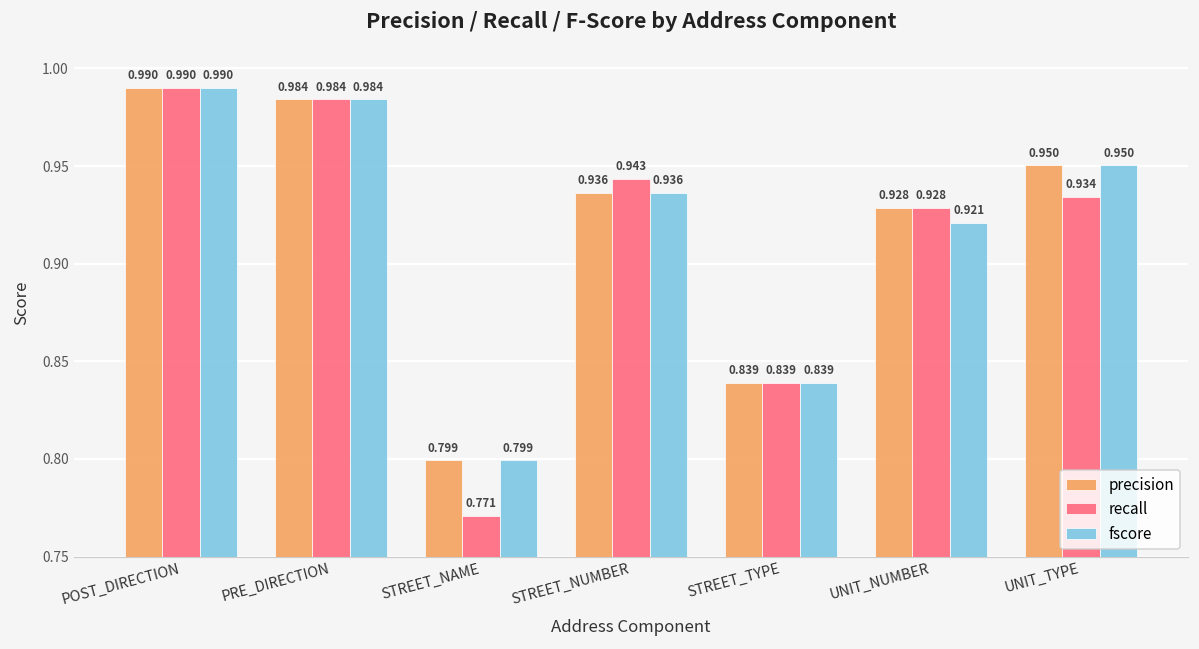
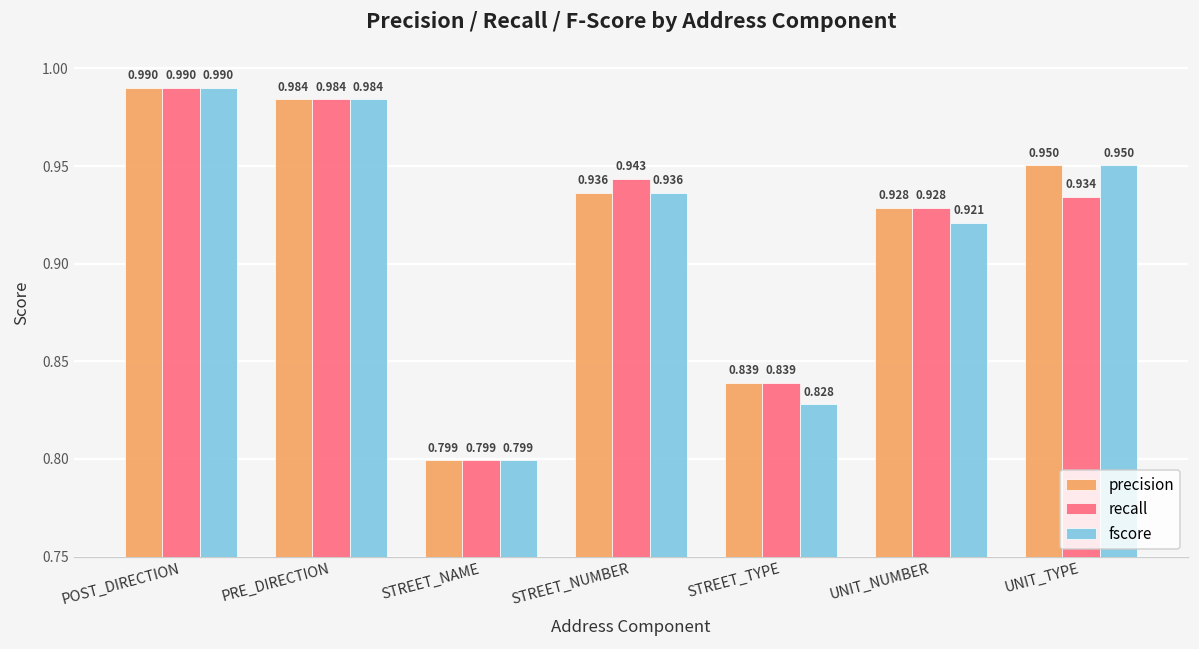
  {
    "precision": {
      "POST_DIRECTION": 0.990,
      "PRE_DIRECTION": 0.984,
      "STREET_NAME": 0.799,
      "STREET_NUMBER": 0.936,
      "STREET_TYPE": 0.839,
      "UNIT_NUMBER": 0.928,
      "UNIT_TYPE": 0.950
    },
    "recall": {
      "POST_DIRECTION": 0.990,
      "PRE_DIRECTION": 0.984,
-     "STREET_NAME": 0.771,
+     "STREET_NAME": 0.799,
      "STREET_NUMBER": 0.943,
      "STREET_TYPE": 0.839,
      "UNIT_NUMBER": 0.928,
      "UNIT_TYPE": 0.934
    },
    "fscore": {
      "POST_DIRECTION": 0.990,
      "PRE_DIRECTION": 0.984,
      "STREET_NAME": 0.799,
      "STREET_NUMBER": 0.936,
-     "STREET_TYPE": 0.839,
+     "STREET_TYPE": 0.828,
      "UNIT_NUMBER": 0.921,
      "UNIT_TYPE": 0.950
    }
  }
